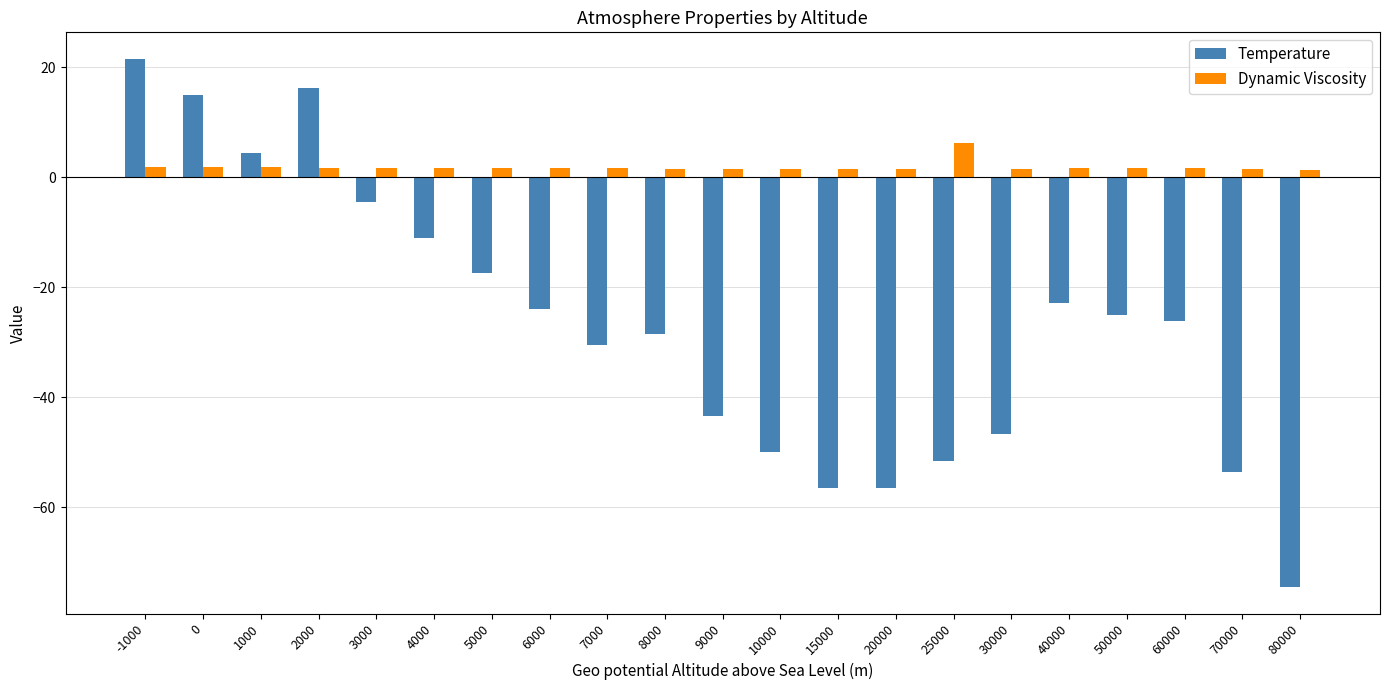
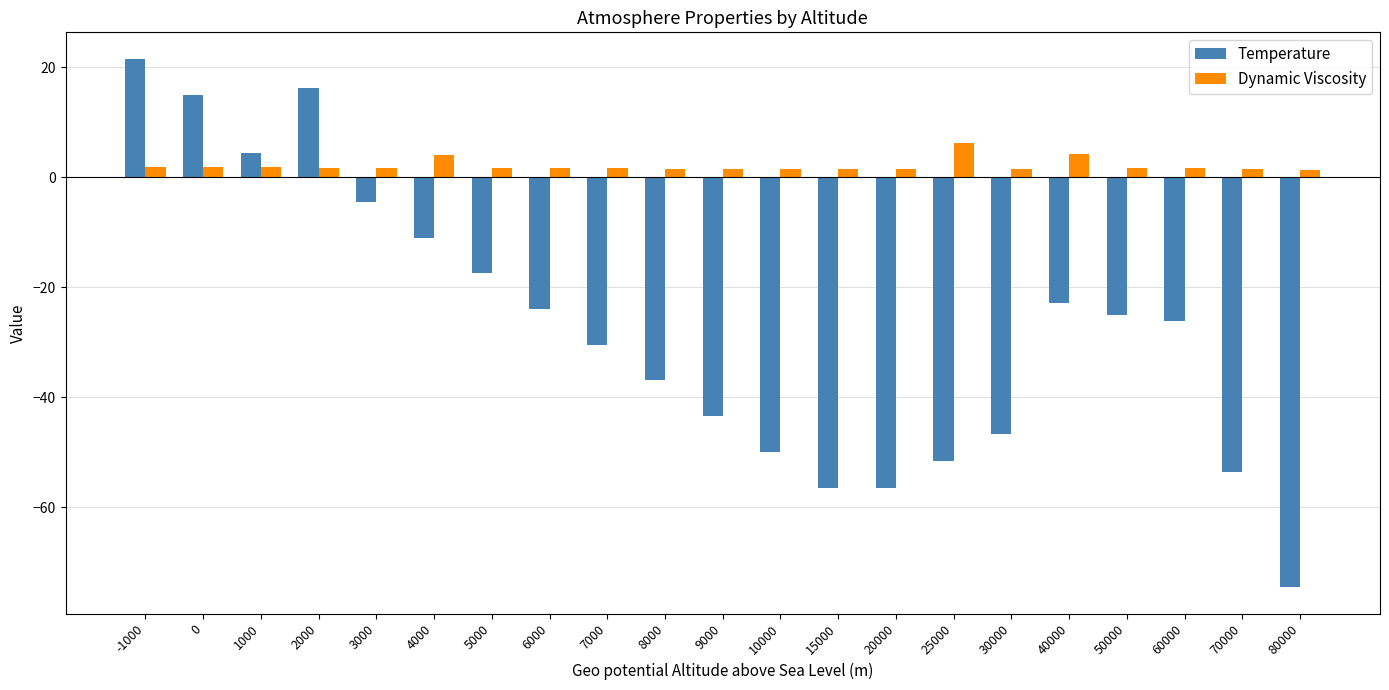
  {
    "Temperature": {
      "-1000": 22,
      "0": 15,
      "1000": 4,
      "2000": 16,
      "3000": -4,
      "4000": -11,
      "5000": -17,
      "6000": -24,
      "7000": -30,
-     "8000": -29,
+     "8000": -37,
      "9000": -43,
      "10000": -50,
      "15000": -57,
      "20000": -57,
      "25000": -52,
      "30000": -47,
      "40000": -23,
      "50000": -25,
      "60000": -26,
      "70000": -54,
      "80000": -75
    },
    "Dynamic Viscosity": {
      "-1000": 2,
      "0": 2,
      "1000": 2,
      "2000": 2,
      "3000": 2,
-     "4000": 2,
+     "4000": 4,
      "5000": 2,
      "6000": 2,
      "7000": 2,
      "8000": 2,
      "9000": 1,
      "10000": 1,
      "15000": 1,
      "20000": 1,
      "25000": 6,
      "30000": 1,
-     "40000": 2,
+     "40000": 4,
      "50000": 2,
      "60000": 2,
      "70000": 1,
      "80000": 1
    }
  }
